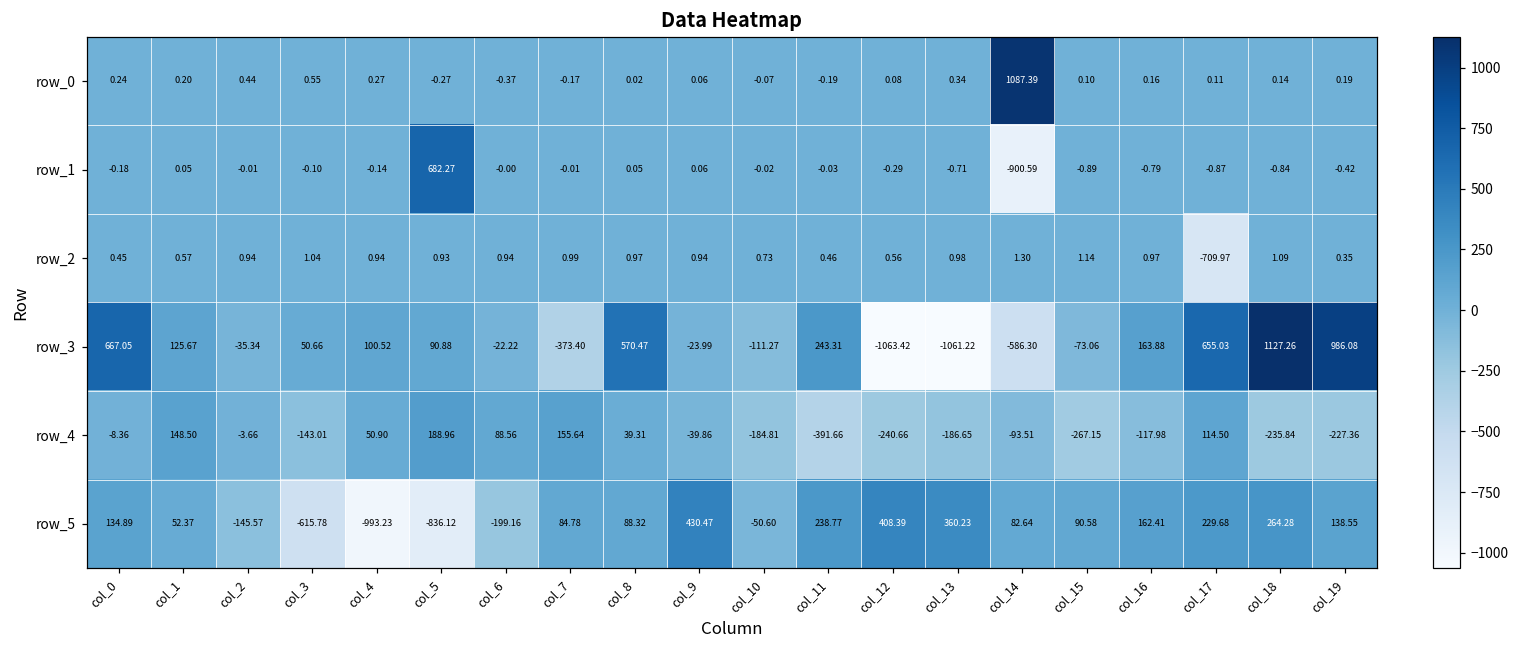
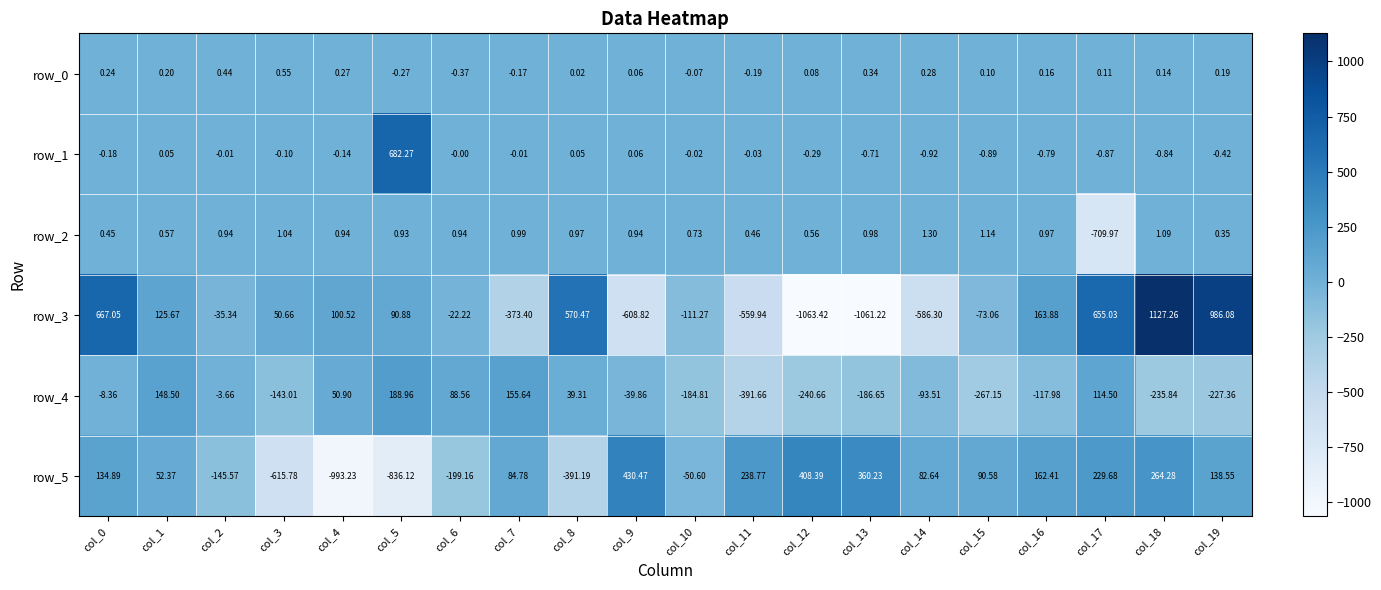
  {
    "row_0": {
      "col_0": 0.24,
      "col_1": 0.20,
      "col_2": 0.44,
      "col_3": 0.55,
      "col_4": 0.27,
      "col_5": -0.27,
      "col_6": -0.37,
      "col_7": -0.17,
      "col_8": 0.02,
      "col_9": 0.06,
      "col_10": -0.07,
      "col_11": -0.19,
      "col_12": 0.08,
      "col_13": 0.34,
-     "col_14": 1087.39,
+     "col_14": 0.28,
      "col_15": 0.10,
      "col_16": 0.16,
      "col_17": 0.11,
      "col_18": 0.14,
      "col_19": 0.19
    },
    "row_1": {
      "col_0": -0.18,
      "col_1": 0.05,
      "col_2": -0.01,
      "col_3": -0.10,
      "col_4": -0.14,
      "col_5": 682.27,
      "col_6": -0.00,
      "col_7": -0.01,
      "col_8": 0.05,
      "col_9": 0.06,
      "col_10": -0.02,
      "col_11": -0.03,
      "col_12": -0.29,
      "col_13": -0.71,
-     "col_14": -900.59,
+     "col_14": -0.92,
      "col_15": -0.89,
      "col_16": -0.79,
      "col_17": -0.87,
      "col_18": -0.84,
      "col_19": -0.42
    },
    "row_2": {
      "col_0": 0.45,
      "col_1": 0.57,
      "col_2": 0.94,
      "col_3": 1.04,
      "col_4": 0.94,
      "col_5": 0.93,
      "col_6": 0.94,
      "col_7": 0.99,
      "col_8": 0.97,
      "col_9": 0.94,
      "col_10": 0.73,
      "col_11": 0.46,
      "col_12": 0.56,
      "col_13": 0.98,
      "col_14": 1.30,
      "col_15": 1.14,
      "col_16": 0.97,
      "col_17": -709.97,
      "col_18": 1.09,
      "col_19": 0.35
    },
    "row_3": {
      "col_0": 667.05,
      "col_1": 125.67,
      "col_2": -35.34,
      "col_3": 50.66,
      "col_4": 100.52,
      "col_5": 90.88,
      "col_6": -22.22,
      "col_7": -373.40,
      "col_8": 570.47,
-     "col_9": -23.99,
+     "col_9": -608.82,
      "col_10": -111.27,
-     "col_11": 243.31,
+     "col_11": -559.94,
      "col_12": -1063.42,
      "col_13": -1061.22,
      "col_14": -586.30,
      "col_15": -73.06,
      "col_16": 163.88,
      "col_17": 655.03,
      "col_18": 1127.26,
      "col_19": 986.08
    },
    "row_4": {
      "col_0": -8.36,
      "col_1": 148.50,
      "col_2": -3.66,
      "col_3": -143.01,
      "col_4": 50.90,
      "col_5": 188.96,
      "col_6": 88.56,
      "col_7": 155.64,
      "col_8": 39.31,
      "col_9": -39.86,
      "col_10": -184.81,
      "col_11": -391.66,
      "col_12": -240.66,
      "col_13": -186.65,
      "col_14": -93.51,
      "col_15": -267.15,
      "col_16": -117.98,
      "col_17": 114.50,
      "col_18": -235.84,
      "col_19": -227.36
    },
    "row_5": {
      "col_0": 134.89,
      "col_1": 52.37,
      "col_2": -145.57,
      "col_3": -615.78,
      "col_4": -993.23,
      "col_5": -836.12,
      "col_6": -199.16,
      "col_7": 84.78,
-     "col_8": 88.32,
+     "col_8": -391.19,
      "col_9": 430.47,
      "col_10": -50.60,
      "col_11": 238.77,
      "col_12": 408.39,
      "col_13": 360.23,
      "col_14": 82.64,
      "col_15": 90.58,
      "col_16": 162.41,
      "col_17": 229.68,
      "col_18": 264.28,
      "col_19": 138.55
    }
  }
